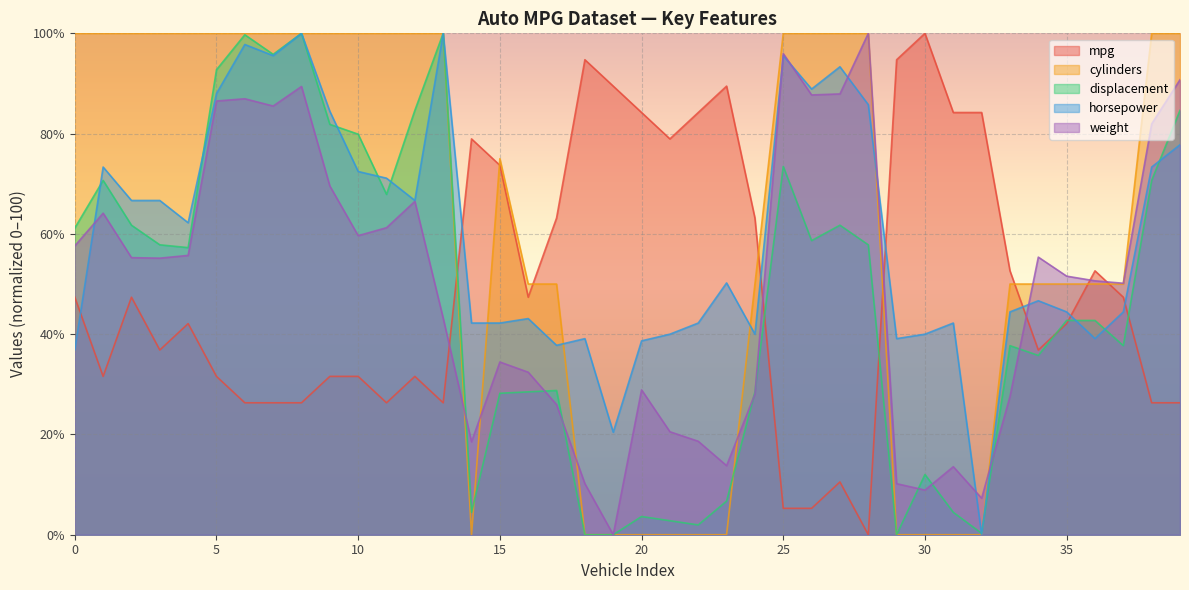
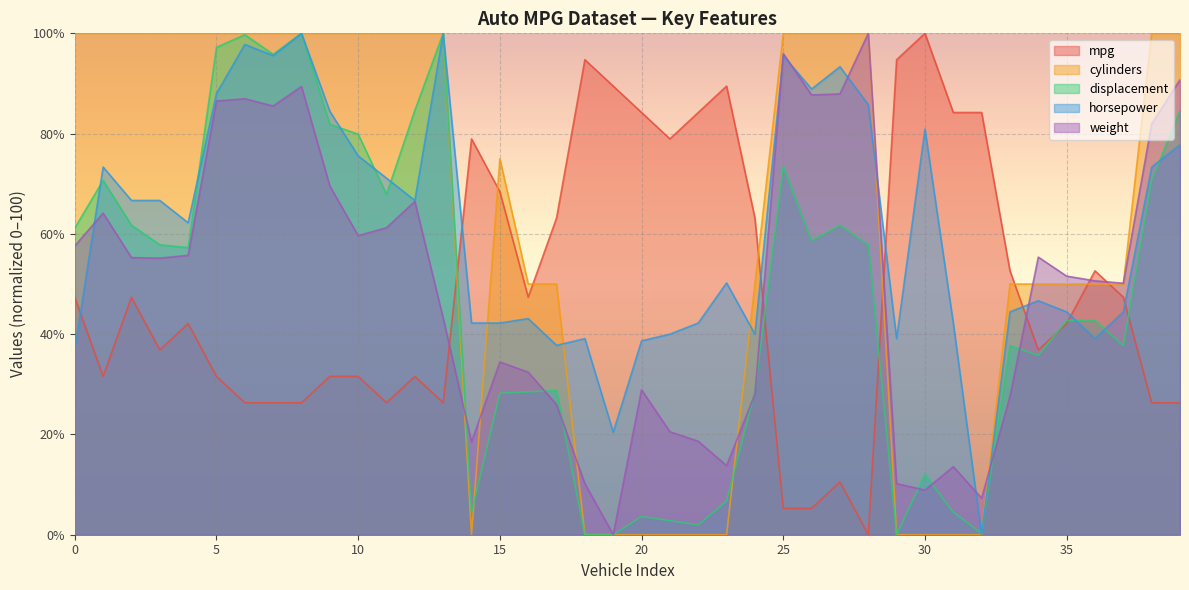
  {
    "mpg": {
      "0": "47%",
      "5": "32%",
      "10": "32%",
-     "15": "74%",
+     "15": "68%",
      "20": "84%",
      "25": "5%",
      "30": "100%",
      "35": "42%"
    },
    "cylinders": {
      "0": "100%",
      "5": "100%",
      "10": "100%",
      "15": "75%",
      "20": "0%",
      "25": "100%",
      "30": "0%",
      "35": "50%"
    },
    "displacement": {
      "0": "61%",
-     "5": "93%",
+     "5": "97%",
      "10": "80%",
      "15": "28%",
      "20": "4%",
      "25": "73%",
      "30": "12%",
      "35": "43%"
    },
    "horsepower": {
      "0": "37%",
      "5": "88%",
-     "10": "72%",
+     "10": "76%",
      "15": "42%",
      "20": "39%",
-     "30": "40%",
+     "30": "81%",
      "35": "44%"
    },
    "weight": {
      "0": "58%",
      "5": "87%",
      "10": "60%",
      "15": "34%",
      "20": "29%",
      "30": "9%",
      "35": "52%"
    }
  }
